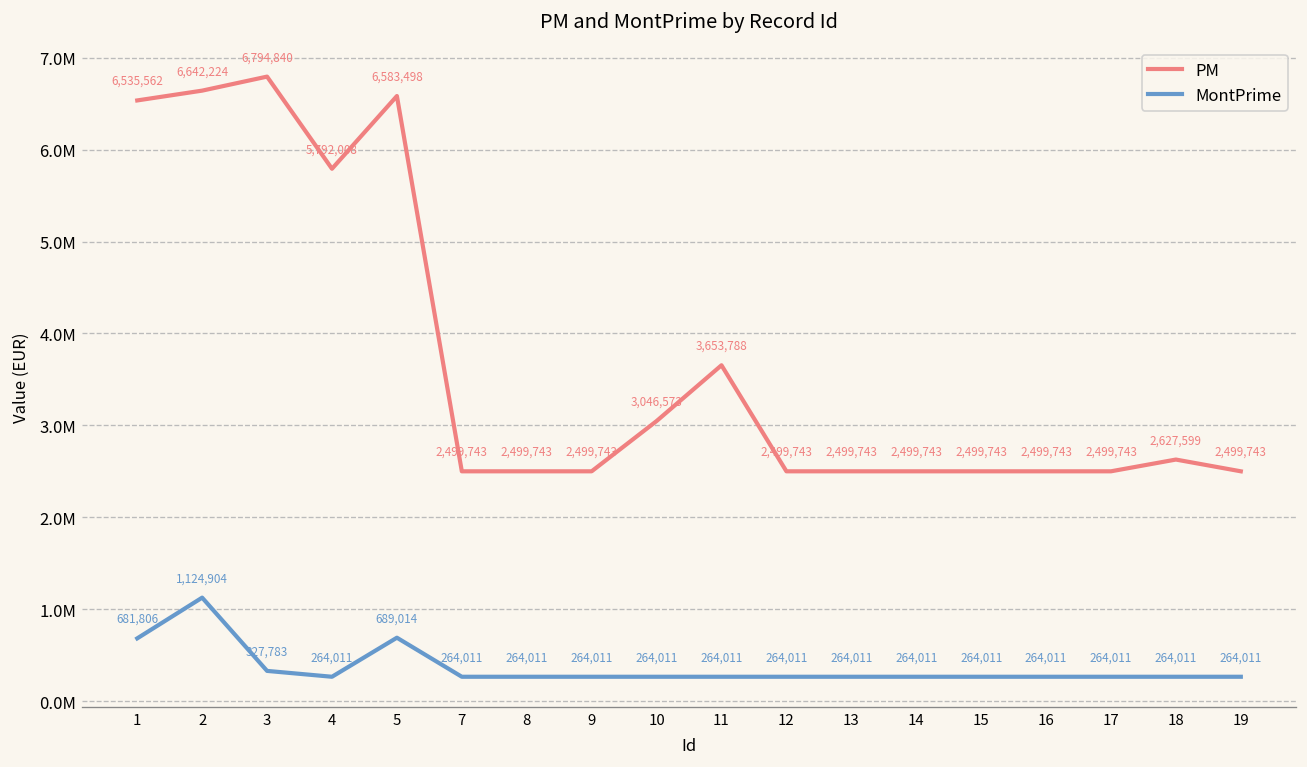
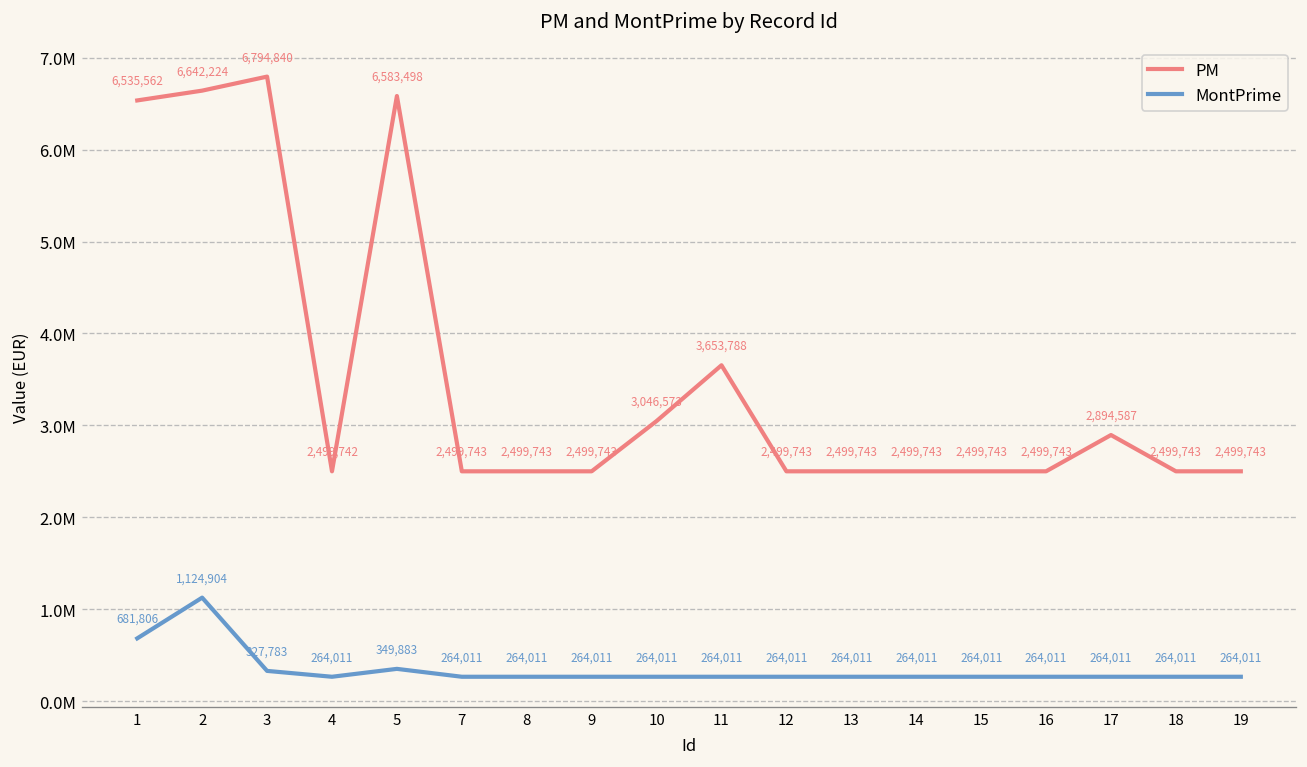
  {
    "PM": {
      "1": "6,535,562",
      "2": "6,642,224",
      "3": "6,794,840",
-     "4": "5,792,008",
+     "4": "2,499,742",
      "5": "6,583,498",
      "7": "2,499,743",
      "8": "2,499,743",
      "9": "2,499,743",
      "10": "3,046,573",
      "11": "3,653,788",
      "12": "2,499,743",
      "13": "2,499,743",
      "14": "2,499,743",
      "15": "2,499,743",
      "16": "2,499,743",
-     "17": "2,499,743",
-     "18": "2,627,599",
+     "17": "2,894,587",
+     "18": "2,499,743",
      "19": "2,499,743"
    },
    "MontPrime": {
      "1": "681,806",
      "2": "1,124,904",
      "3": "327,783",
      "4": "264,011",
-     "5": "689,014",
+     "5": "349,883",
      "7": "264,011",
      "8": "264,011",
      "9": "264,011",
      "10": "264,011",
      "11": "264,011",
      "12": "264,011",
      "13": "264,011",
      "14": "264,011",
      "15": "264,011",
      "16": "264,011",
      "17": "264,011",
      "18": "264,011",
      "19": "264,011"
    }
  }
